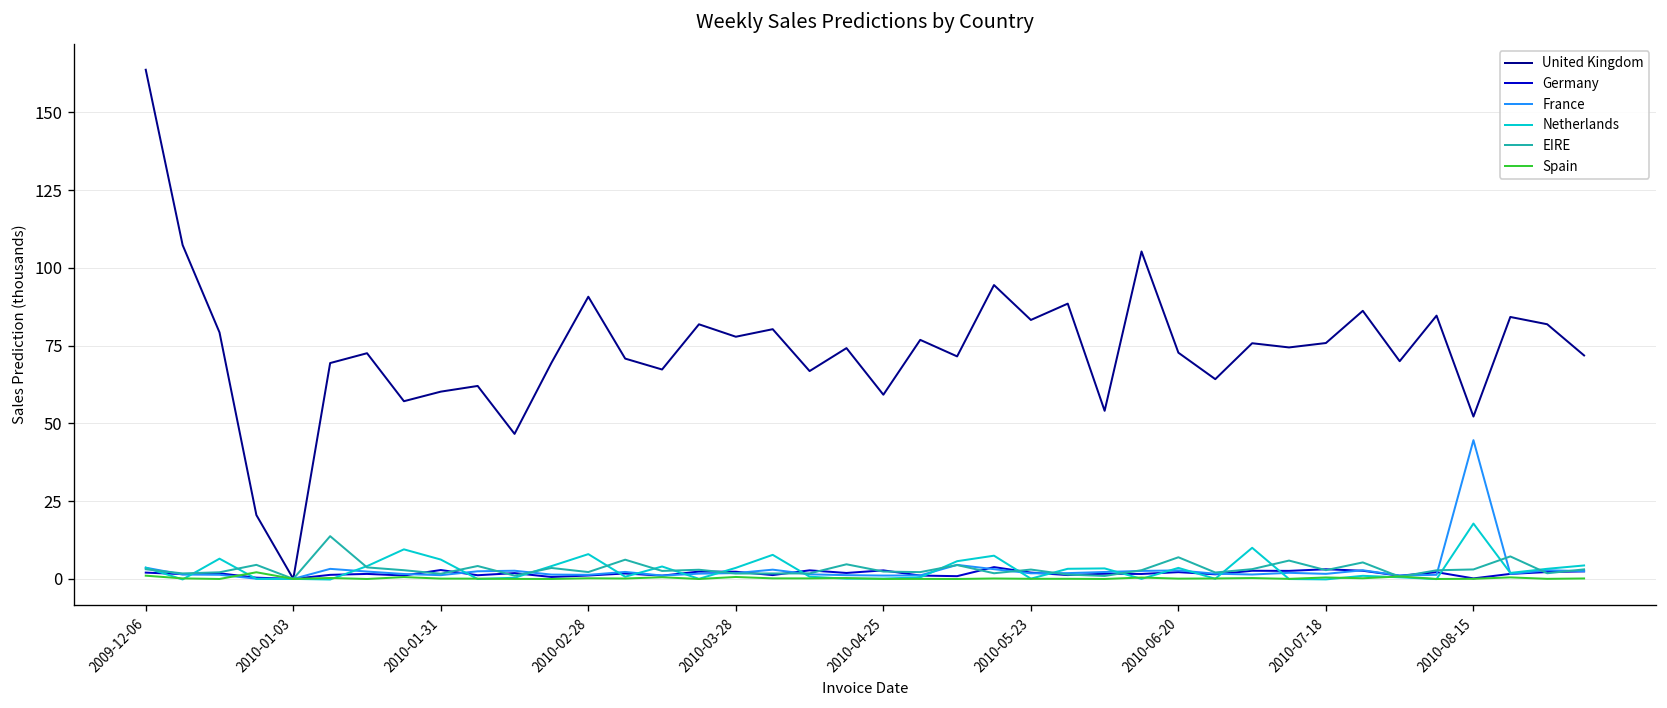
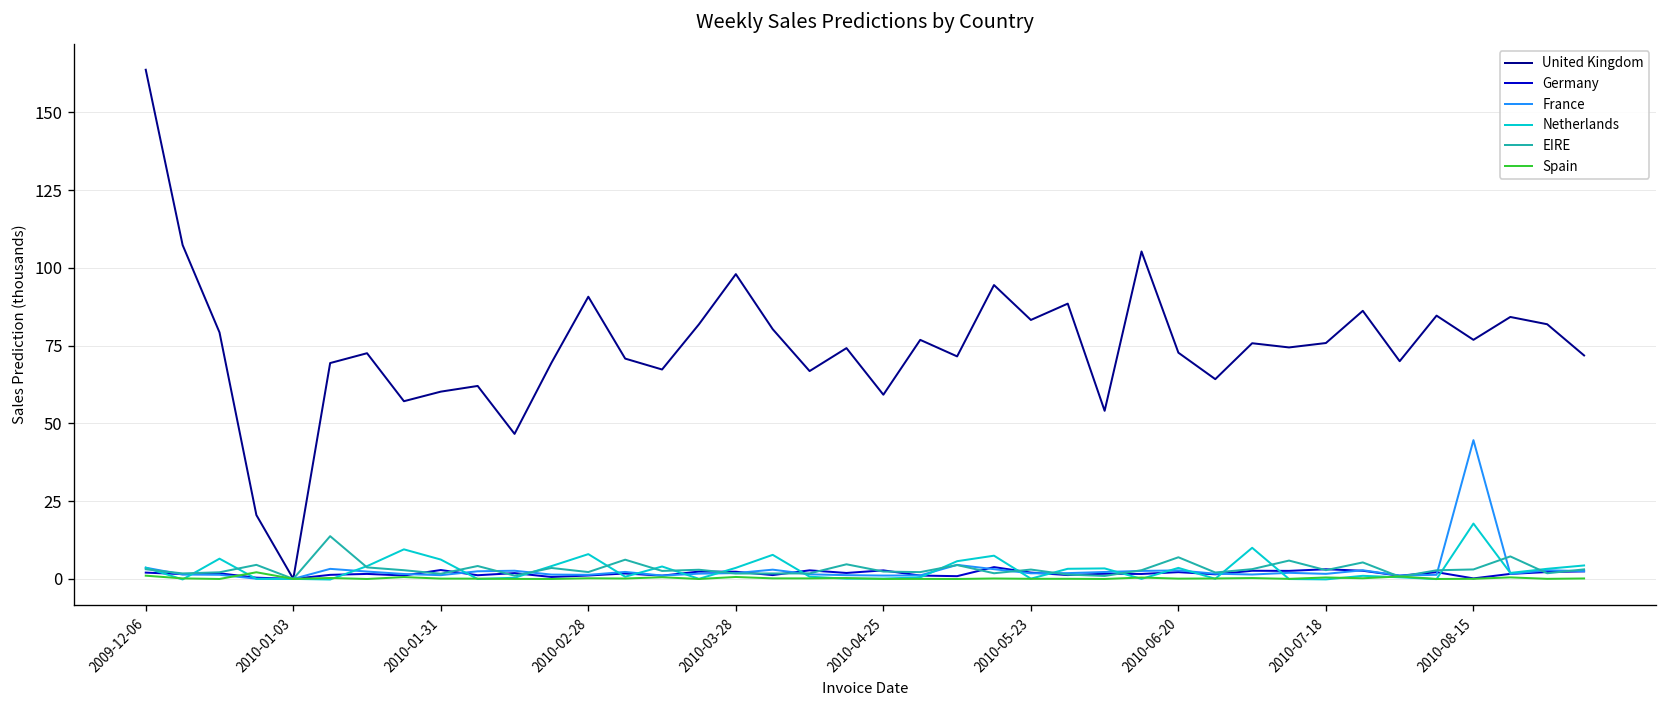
  {
    "United Kingdom": {
      "2009-12-06": 164,
      "2010-01-31": 60,
      "2010-02-28": 91,
-     "2010-03-28": 78,
+     "2010-03-28": 98,
      "2010-04-25": 59,
      "2010-05-23": 83,
      "2010-06-20": 73,
      "2010-07-18": 76,
-     "2010-08-15": 52
+     "2010-08-15": 77
    },
    "Germany": {
      "2010-01-31": 3
    },
    "France": {
      "2010-07-18": 2,
      "2010-08-15": 45
    },
    "Spain": {
      "2010-01-31": 0,
      "2010-03-28": 1,
      "2010-06-20": 0
    }
  }
